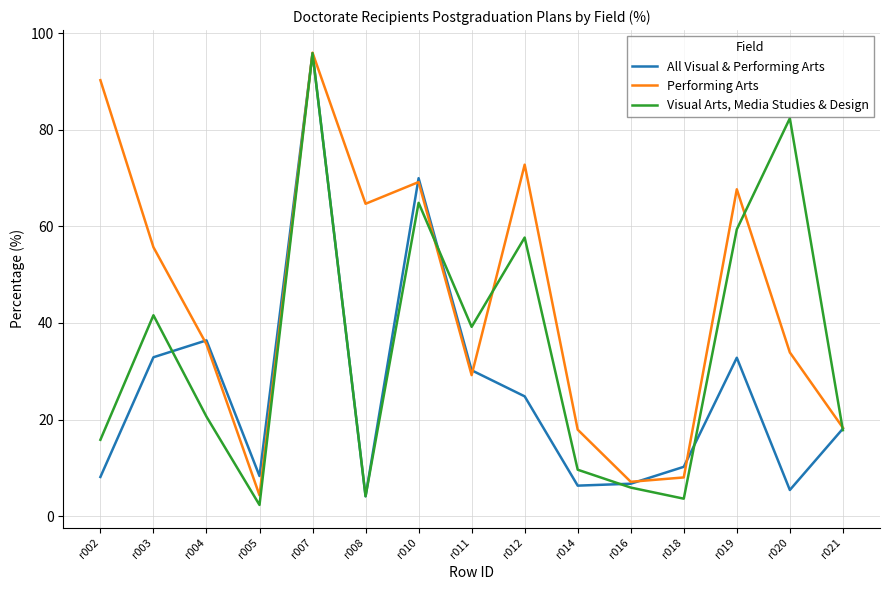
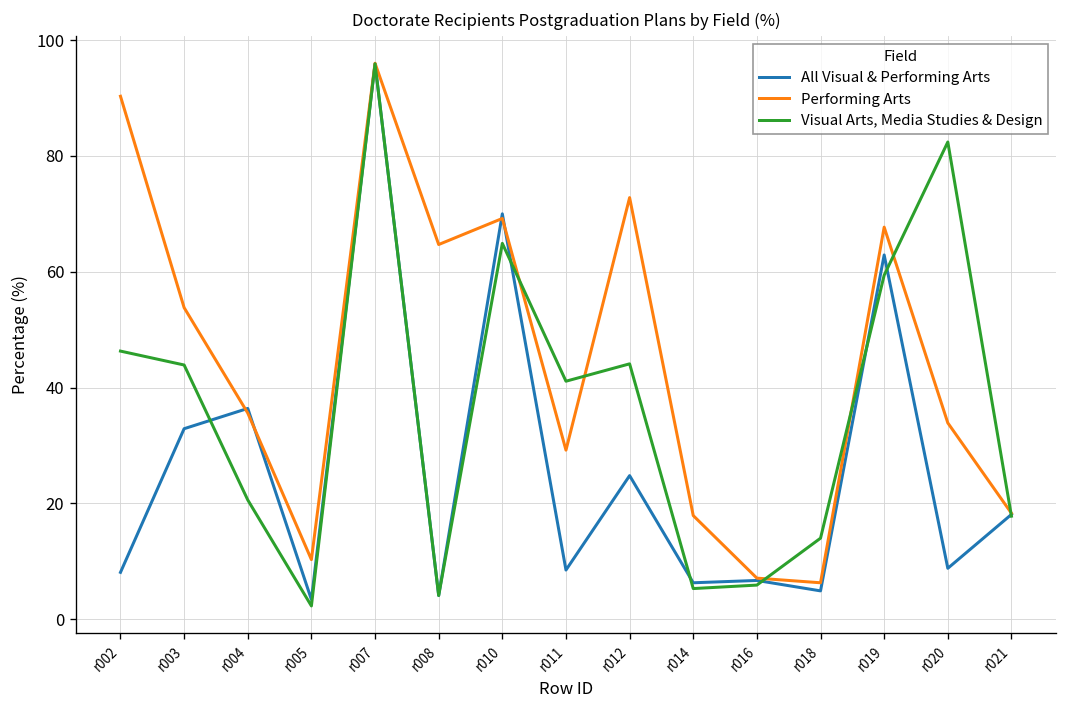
  {
    "All Visual & Performing Arts": {
      "r002": 8,
      "r003": 33,
      "r004": 36,
-     "r005": 8,
+     "r005": 3,
      "r010": 70,
-     "r011": 30,
+     "r011": 9,
      "r012": 25,
      "r014": 6,
-     "r018": 10,
-     "r019": 33,
-     "r020": 5
+     "r018": 5,
+     "r019": 63,
+     "r020": 9
    },
    "Performing Arts": {
      "r002": 90,
-     "r003": 56,
+     "r003": 54,
      "r004": 36,
-     "r005": 4,
+     "r005": 10,
      "r008": 65,
      "r010": 69,
      "r011": 29,
      "r012": 73,
      "r014": 18,
-     "r018": 8,
+     "r018": 6,
      "r019": 68,
      "r020": 34
    },
    "Visual Arts, Media Studies & Design": {
-     "r002": 16,
-     "r003": 42,
+     "r002": 46,
+     "r003": 44,
      "r004": 21,
      "r005": 2,
      "r010": 65,
-     "r011": 39,
-     "r012": 58,
-     "r014": 10,
+     "r011": 41,
+     "r012": 44,
+     "r014": 5,
      "r016": 6,
-     "r018": 4,
+     "r018": 14,
      "r019": 59,
      "r020": 82
    }
  }
